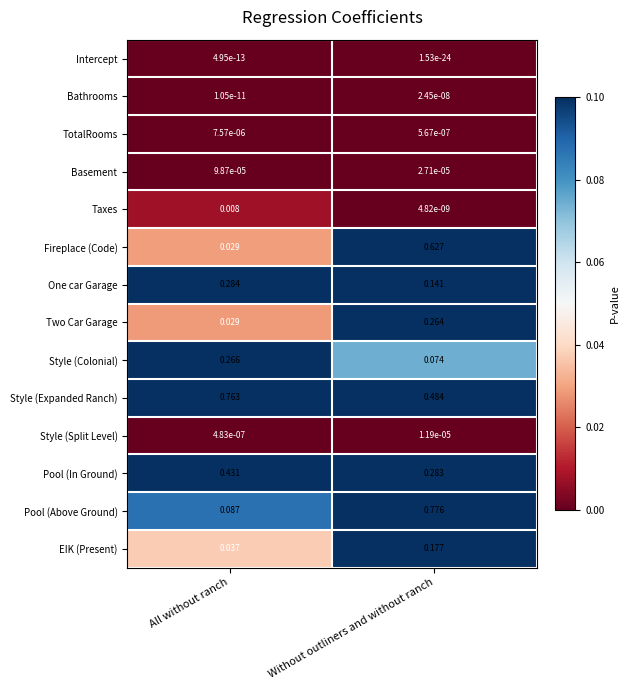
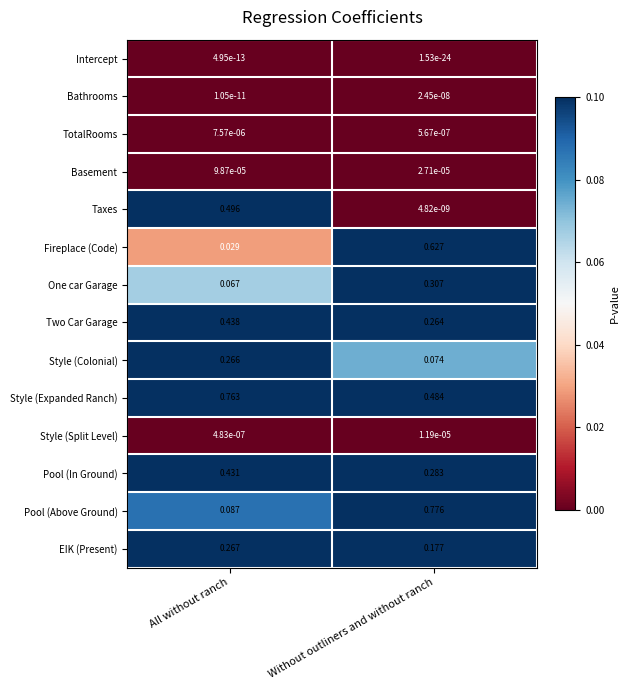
  {
    "Intercept": {
      "All without ranch": "4.95e-13",
      "Without outliners and without ranch": "1.53e-24"
    },
    "Bathrooms": {
      "All without ranch": "1.05e-11",
      "Without outliners and without ranch": "2.45e-08"
    },
    "TotalRooms": {
      "All without ranch": "7.57e-06",
      "Without outliners and without ranch": "5.67e-07"
    },
    "Basement": {
      "All without ranch": "9.87e-05",
      "Without outliners and without ranch": "2.71e-05"
    },
    "Taxes": {
-     "All without ranch": "0.008",
+     "All without ranch": "0.496",
      "Without outliners and without ranch": "4.82e-09"
    },
    "Fireplace (Code)": {
      "All without ranch": "0.029",
      "Without outliners and without ranch": "0.627"
    },
    "One car Garage": {
-     "All without ranch": "0.284",
-     "Without outliners and without ranch": "0.141"
+     "All without ranch": "0.067",
+     "Without outliners and without ranch": "0.307"
    },
    "Two Car Garage": {
-     "All without ranch": "0.029",
+     "All without ranch": "0.438",
      "Without outliners and without ranch": "0.264"
    },
    "Style (Colonial)": {
      "All without ranch": "0.266",
      "Without outliners and without ranch": "0.074"
    },
    "Style (Expanded Ranch)": {
      "All without ranch": "0.763",
      "Without outliners and without ranch": "0.484"
    },
    "Style (Split Level)": {
      "All without ranch": "4.83e-07",
      "Without outliners and without ranch": "1.19e-05"
    },
    "Pool (In Ground)": {
      "All without ranch": "0.431",
      "Without outliners and without ranch": "0.283"
    },
    "Pool (Above Ground)": {
      "All without ranch": "0.087",
      "Without outliners and without ranch": "0.776"
    },
    "EIK (Present)": {
-     "All without ranch": "0.037",
+     "All without ranch": "0.267",
      "Without outliners and without ranch": "0.177"
    }
  }
